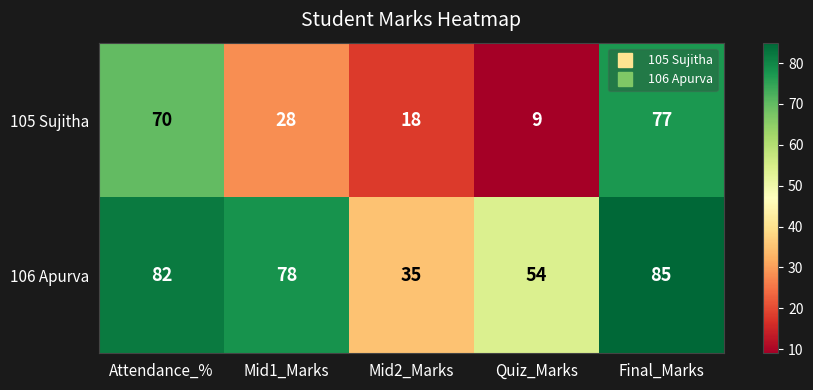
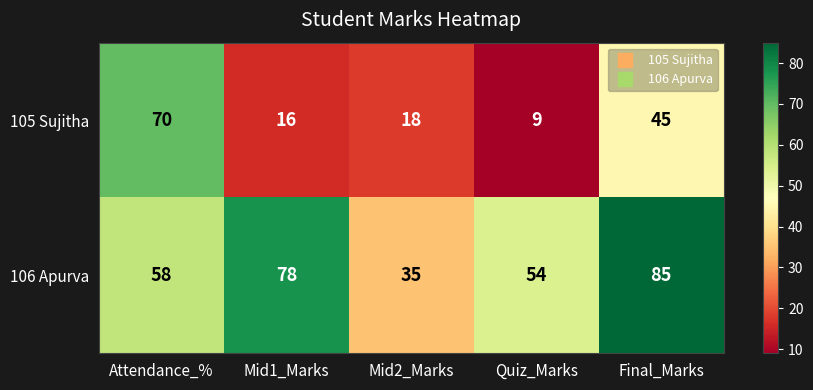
  {
    "105 Sujitha": {
      "Attendance_%": 70,
-     "Mid1_Marks": 28,
+     "Mid1_Marks": 16,
      "Mid2_Marks": 18,
      "Quiz_Marks": 9,
-     "Final_Marks": 77
+     "Final_Marks": 45
    },
    "106 Apurva": {
-     "Attendance_%": 82,
+     "Attendance_%": 58,
      "Mid1_Marks": 78,
      "Mid2_Marks": 35,
      "Quiz_Marks": 54,
      "Final_Marks": 85
    }
  }
